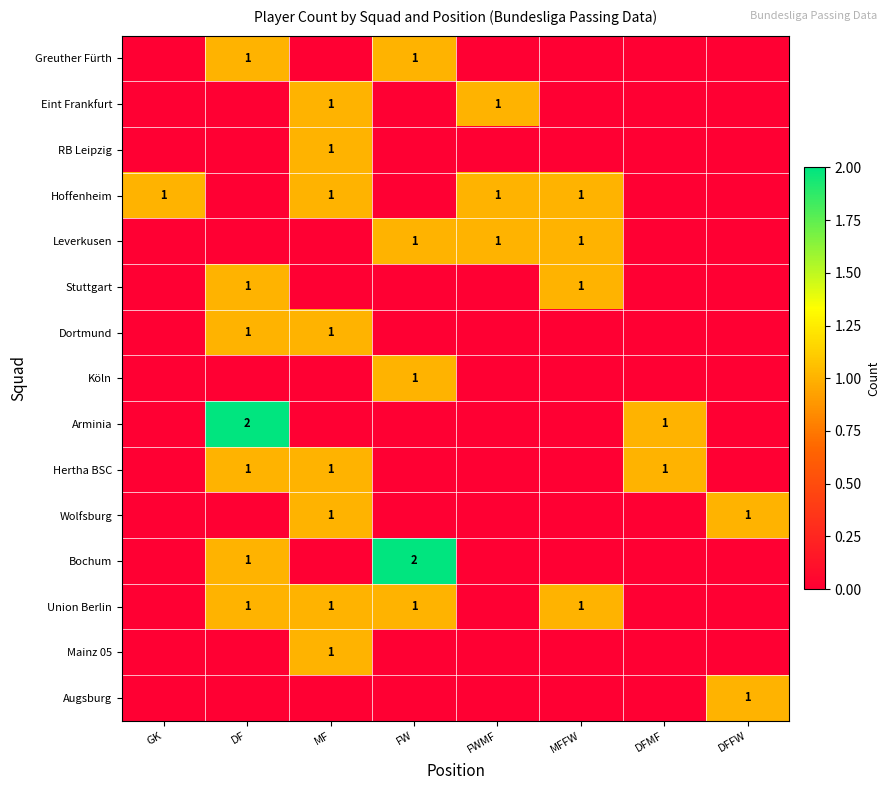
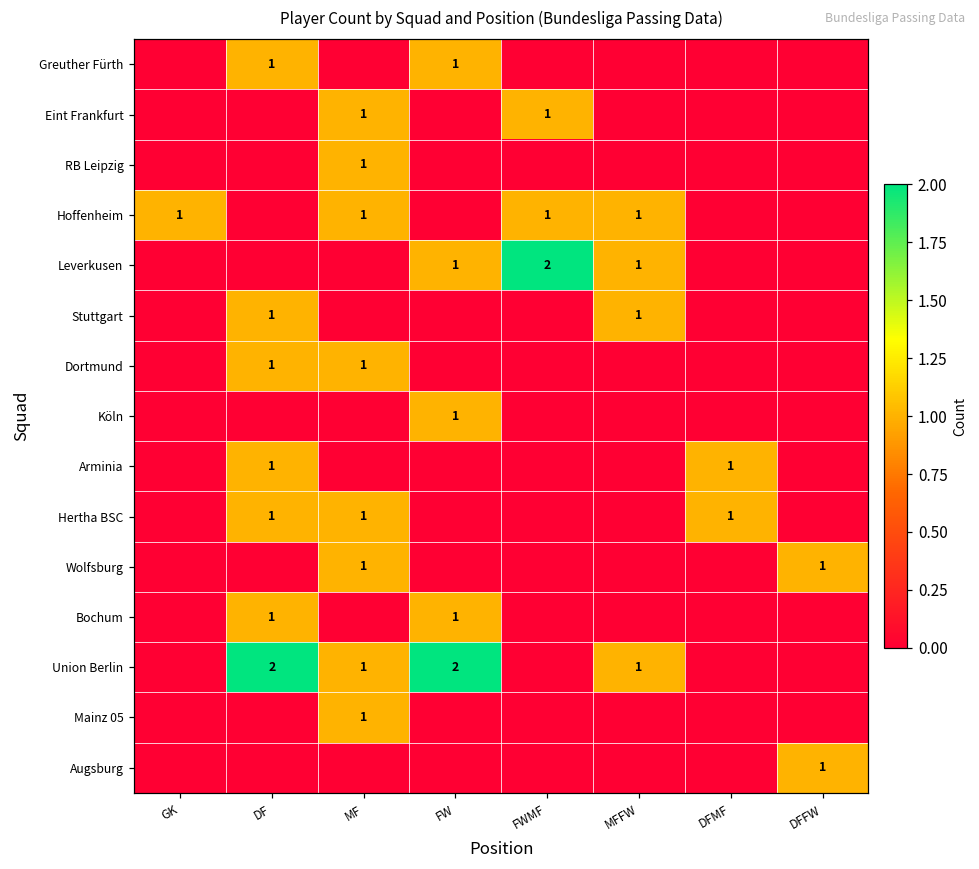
  {
    "Greuther Fürth": {
      "DF": 1,
      "FW": 1
    },
    "Eint Frankfurt": {
      "MF": 1,
      "FWMF": 1
    },
    "RB Leipzig": {
      "MF": 1
    },
    "Hoffenheim": {
      "GK": 1,
      "MF": 1,
      "FWMF": 1,
      "MFFW": 1
    },
    "Leverkusen": {
      "FW": 1,
-     "FWMF": 1,
+     "FWMF": 2,
      "MFFW": 1
    },
    "Stuttgart": {
      "DF": 1,
      "MFFW": 1
    },
    "Dortmund": {
      "DF": 1,
      "MF": 1
    },
    "Köln": {
      "FW": 1
    },
    "Arminia": {
-     "DF": 2,
+     "DF": 1,
      "DFMF": 1
    },
    "Hertha BSC": {
      "DF": 1,
      "MF": 1,
      "DFMF": 1
    },
    "Wolfsburg": {
      "MF": 1,
      "DFFW": 1
    },
    "Bochum": {
      "DF": 1,
-     "FW": 2
+     "FW": 1
    },
    "Union Berlin": {
-     "DF": 1,
+     "DF": 2,
      "MF": 1,
-     "FW": 1,
+     "FW": 2,
      "MFFW": 1
    },
    "Mainz 05": {
      "MF": 1
    },
    "Augsburg": {
      "DFFW": 1
    }
  }
